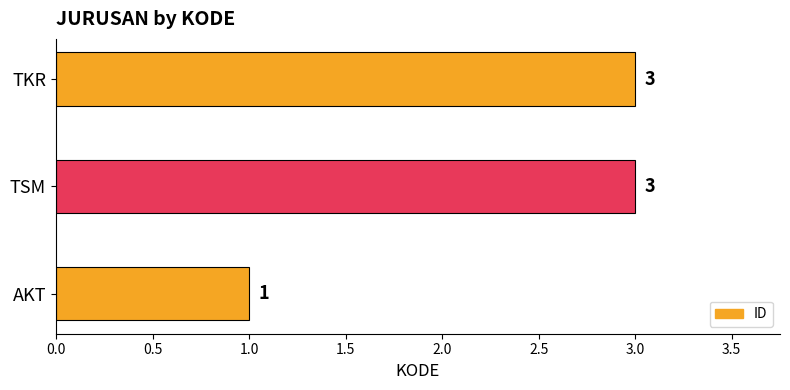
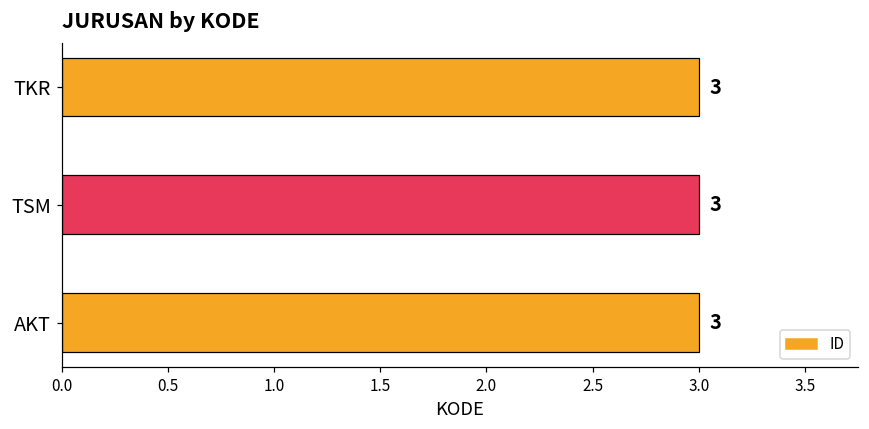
  {
    "TKR": 3,
    "TSM": 3,
-   "AKT": 1
+   "AKT": 3
  }
